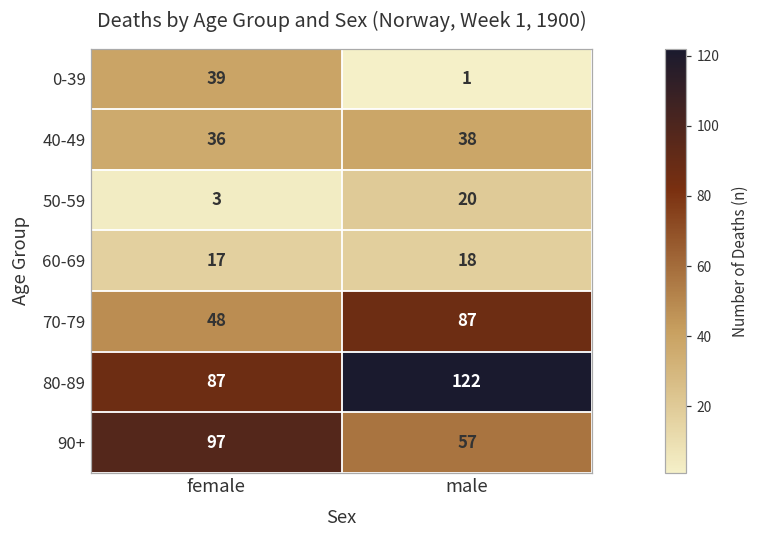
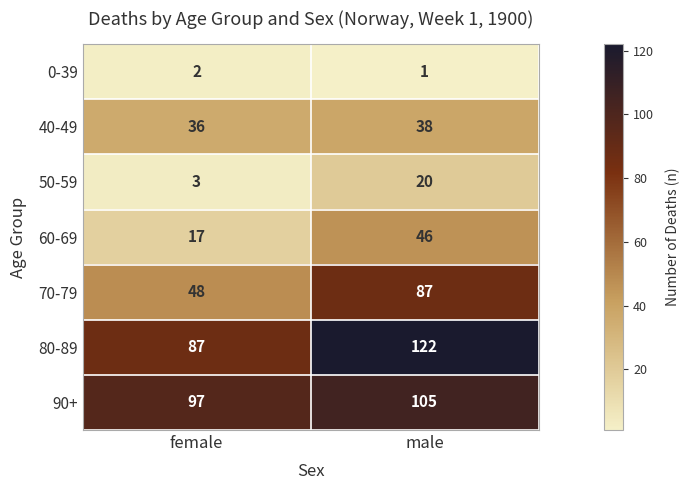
  {
    "0-39": {
-     "female": 39,
+     "female": 2,
      "male": 1
    },
    "40-49": {
      "female": 36,
      "male": 38
    },
    "50-59": {
      "female": 3,
      "male": 20
    },
    "60-69": {
      "female": 17,
-     "male": 18
+     "male": 46
    },
    "70-79": {
      "female": 48,
      "male": 87
    },
    "80-89": {
      "female": 87,
      "male": 122
    },
    "90+": {
      "female": 97,
-     "male": 57
+     "male": 105
    }
  }
